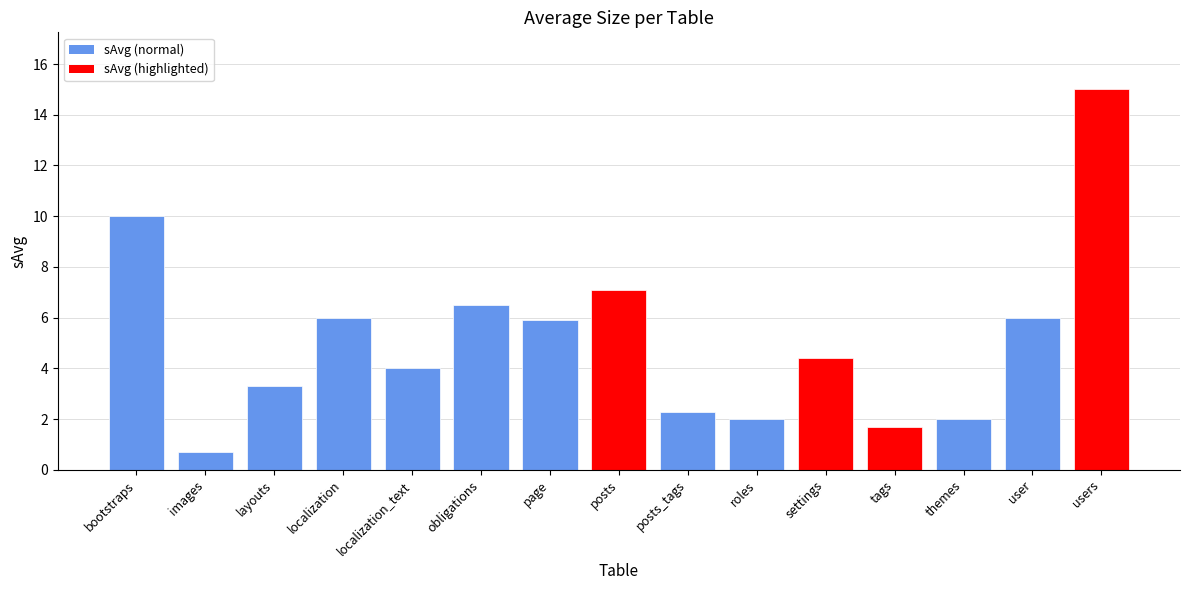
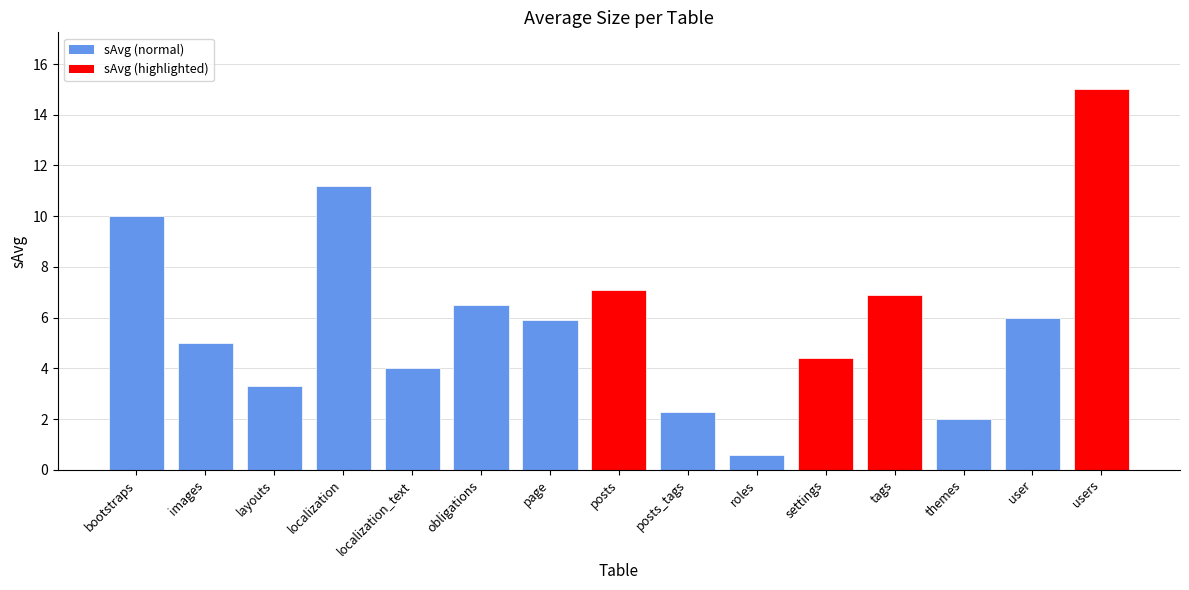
  {
    "bootstraps": 10.0,
-   "images": 0.7,
+   "images": 5.0,
    "layouts": 3.3,
-   "localization": 6.0,
+   "localization": 11.2,
    "localization_text": 4.0,
    "obligations": 6.5,
    "page": 5.9,
    "posts": 7.1,
    "posts_tags": 2.3,
-   "roles": 2.0,
+   "roles": 0.6,
    "settings": 4.4,
-   "tags": 1.7,
+   "tags": 6.9,
    "themes": 2.0,
    "user": 6.0,
    "users": 15.0
  }
